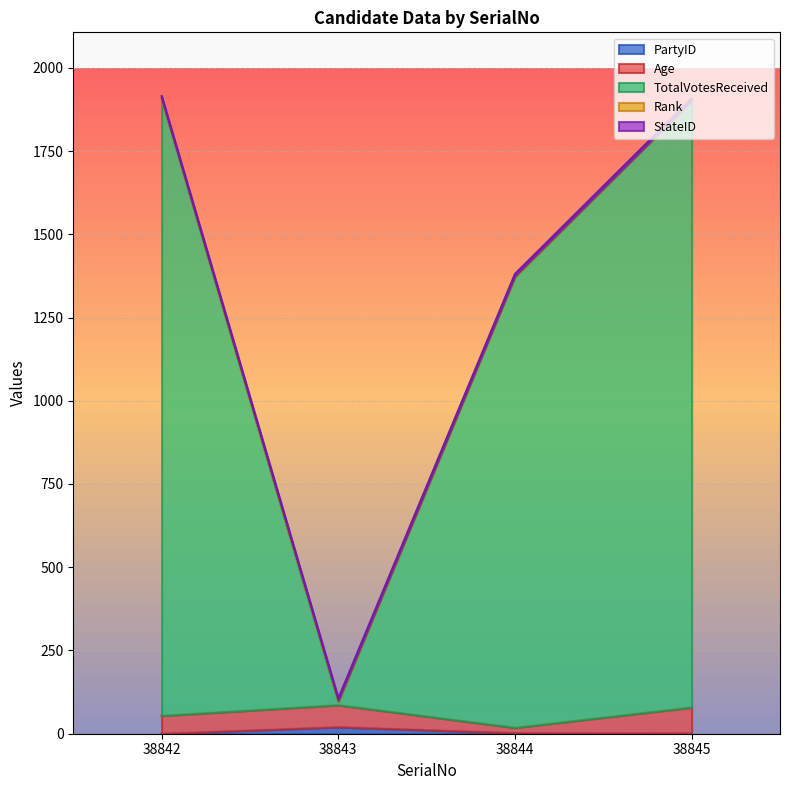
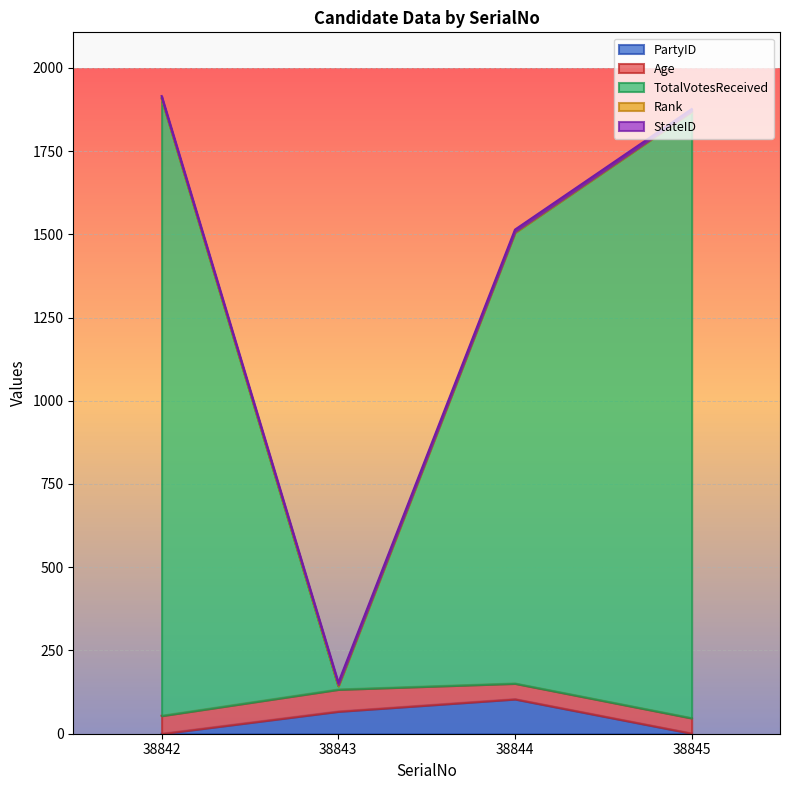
  {
    "PartyID": {
      "38842": 0,
-     "38843": 20,
-     "38844": 0,
+     "38843": 70,
+     "38844": 100,
      "38845": 0
    },
    "Age": {
      "38842": 50,
      "38843": 70,
-     "38844": 20,
-     "38845": 80
+     "38844": 50,
+     "38845": 50
    }
  }
